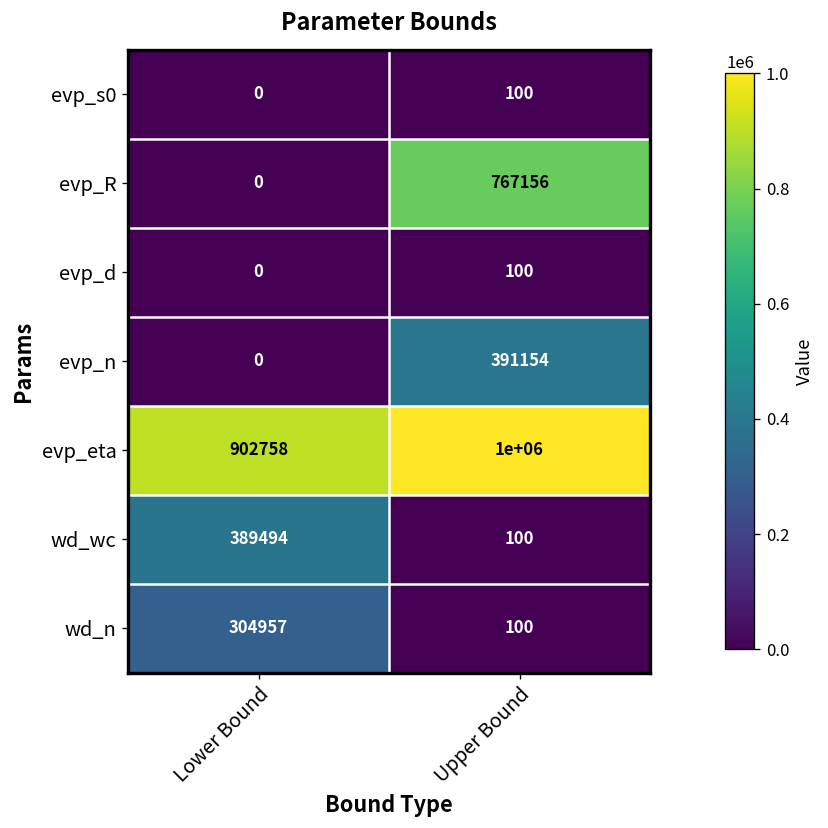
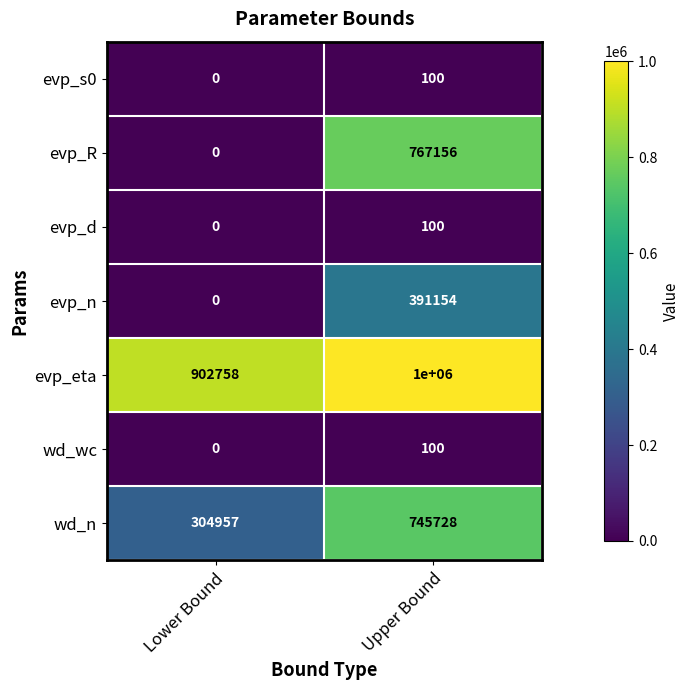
  {
    "evp_s0": {
      "Lower Bound": "0",
      "Upper Bound": "100"
    },
    "evp_R": {
      "Lower Bound": "0",
      "Upper Bound": "767156"
    },
    "evp_d": {
      "Lower Bound": "0",
      "Upper Bound": "100"
    },
    "evp_n": {
      "Lower Bound": "0",
      "Upper Bound": "391154"
    },
    "evp_eta": {
      "Lower Bound": "902758",
      "Upper Bound": "1e+06"
    },
    "wd_wc": {
-     "Lower Bound": "389494",
+     "Lower Bound": "0",
      "Upper Bound": "100"
    },
    "wd_n": {
      "Lower Bound": "304957",
-     "Upper Bound": "100"
+     "Upper Bound": "745728"
    }
  }
